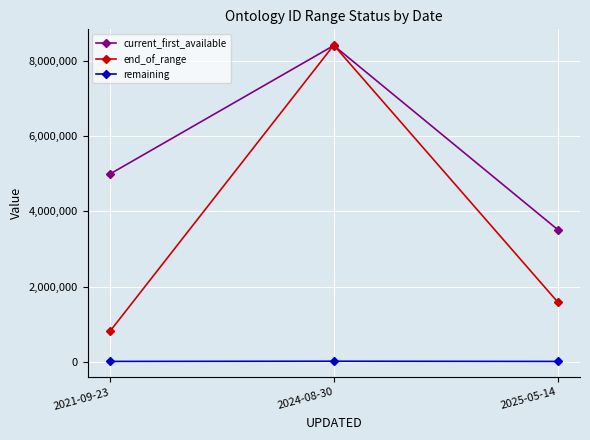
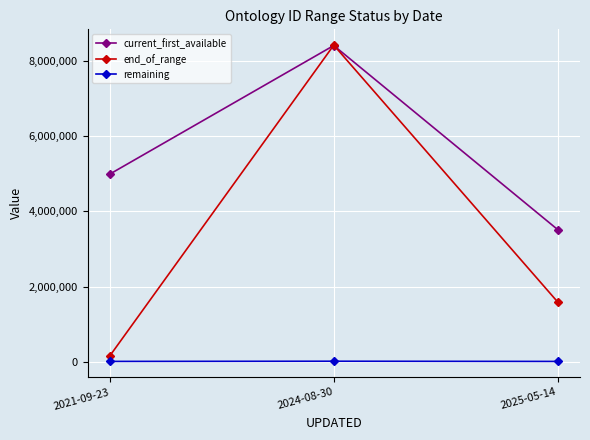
  {
    "current_first_available": {
      "2021-09-23": "5,000,000",
      "2025-05-14": "3,500,000"
    },
    "end_of_range": {
-     "2021-09-23": "800,000",
+     "2021-09-23": "200,000",
      "2025-05-14": "1,600,000"
    },
    "remaining": {
      "2021-09-23": "0",
      "2024-08-30": "0",
      "2025-05-14": "0"
    }
  }
